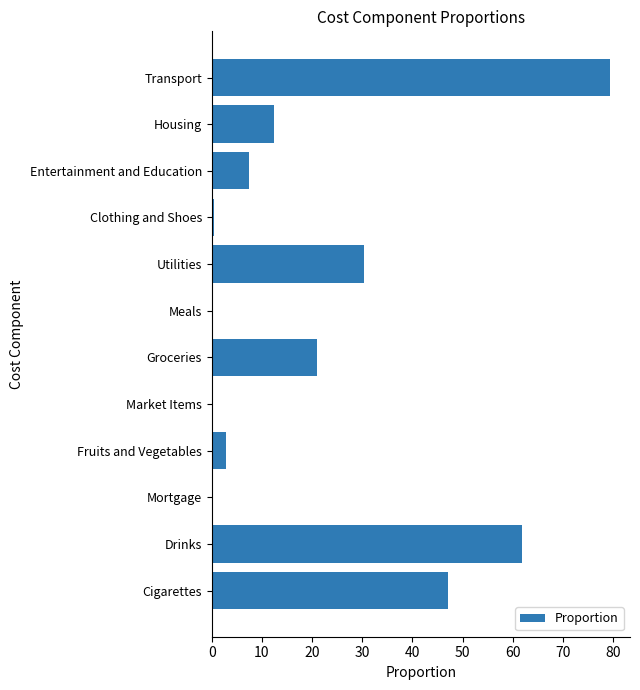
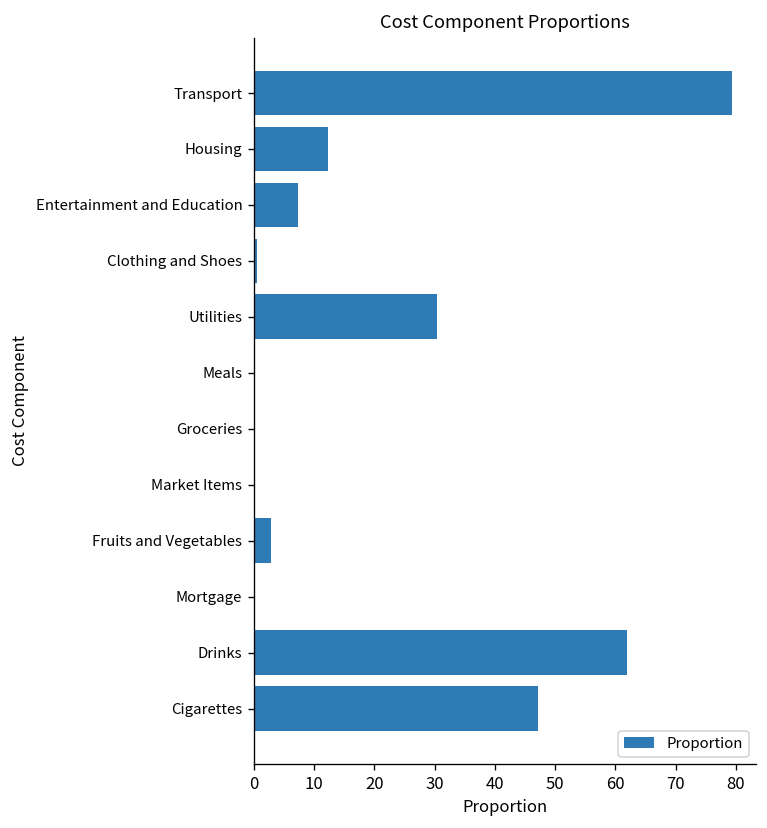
  {
    "Transport": 79,
    "Housing": 12,
    "Entertainment and Education": 7,
    "Utilities": 30,
-   "Groceries": 21,
+   "Groceries": 0,
    "Fruits and Vegetables": 3,
    "Drinks": 62,
    "Cigarettes": 47
  }
